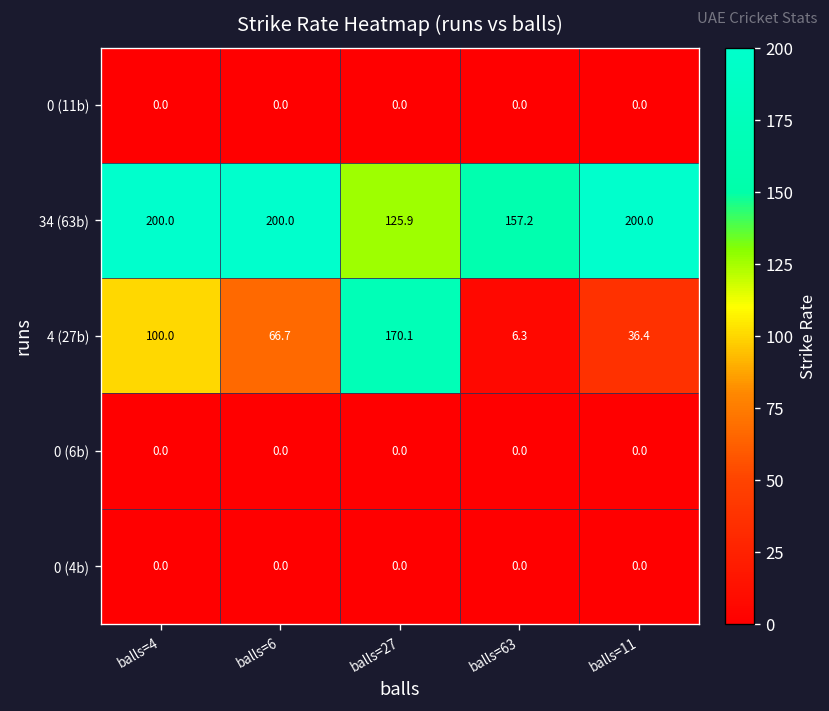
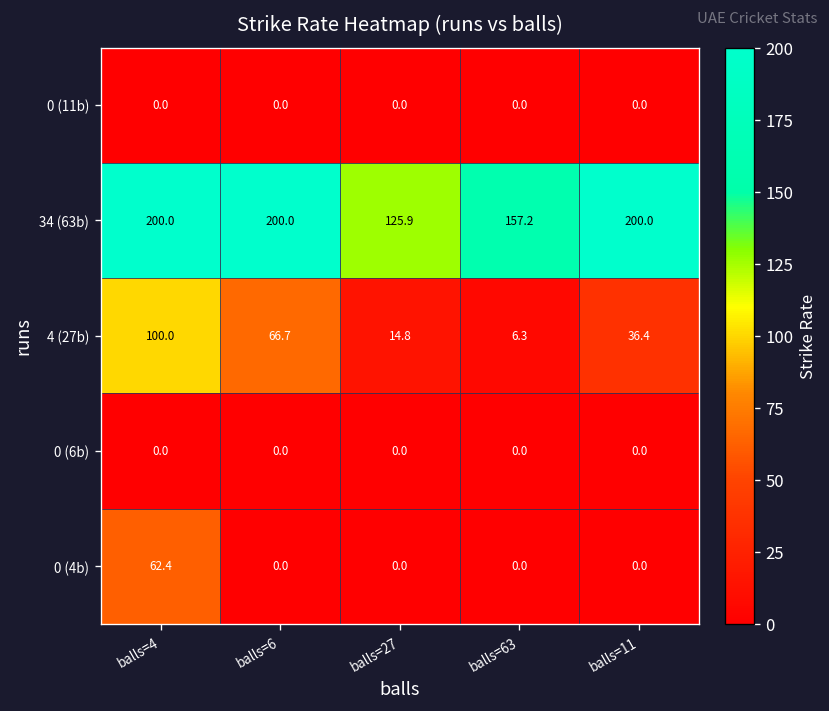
  {
    "0 (11b)": {
      "balls=4": 0.0,
      "balls=6": 0.0,
      "balls=27": 0.0,
      "balls=63": 0.0,
      "balls=11": 0.0
    },
    "34 (63b)": {
      "balls=4": 200.0,
      "balls=6": 200.0,
      "balls=27": 125.9,
      "balls=63": 157.2,
      "balls=11": 200.0
    },
    "4 (27b)": {
      "balls=4": 100.0,
      "balls=6": 66.7,
-     "balls=27": 170.1,
+     "balls=27": 14.8,
      "balls=63": 6.3,
      "balls=11": 36.4
    },
    "0 (6b)": {
      "balls=4": 0.0,
      "balls=6": 0.0,
      "balls=27": 0.0,
      "balls=63": 0.0,
      "balls=11": 0.0
    },
    "0 (4b)": {
-     "balls=4": 0.0,
+     "balls=4": 62.4,
      "balls=6": 0.0,
      "balls=27": 0.0,
      "balls=63": 0.0,
      "balls=11": 0.0
    }
  }
